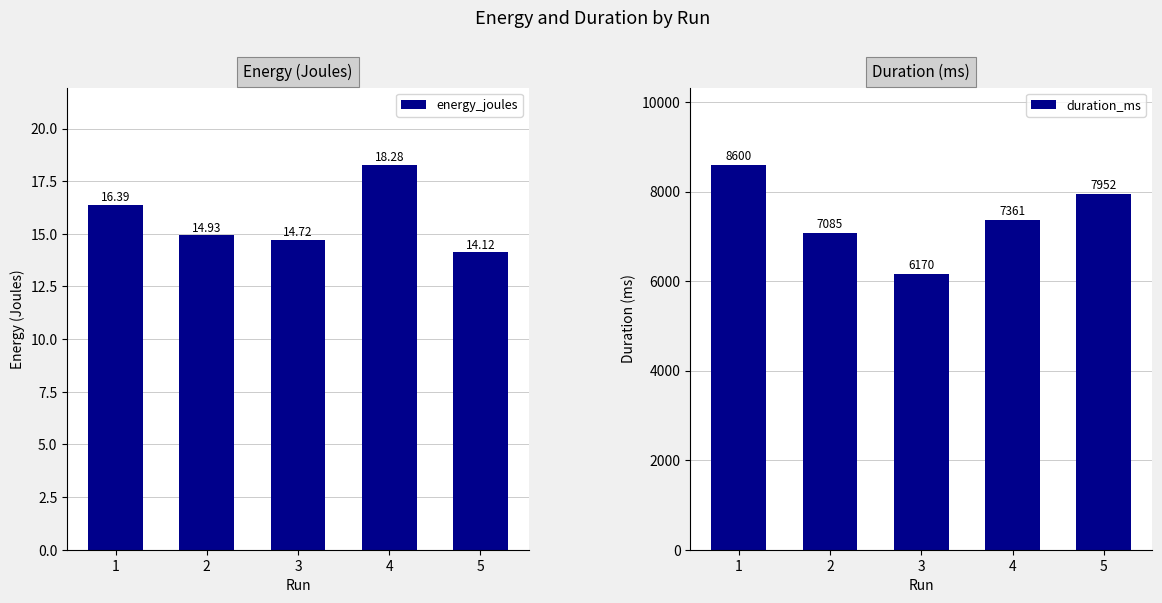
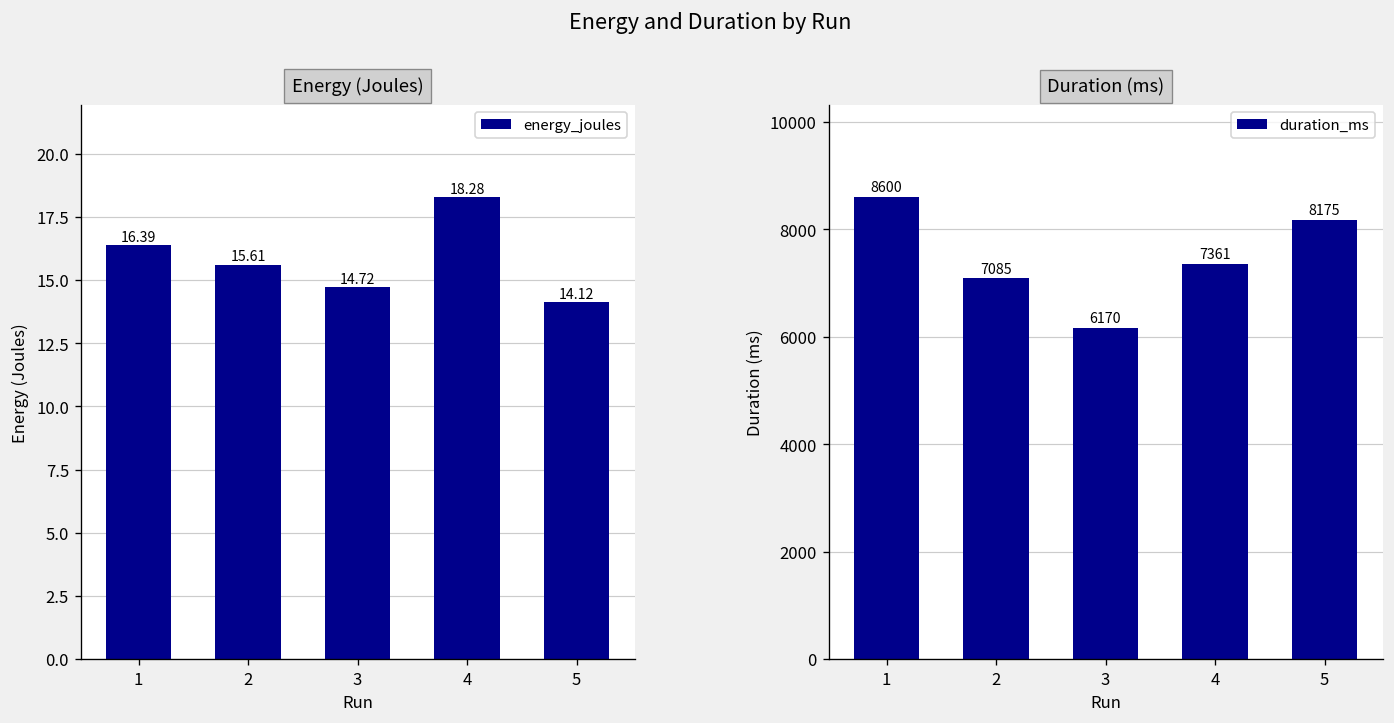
  {
    "Energy (Joules)": {
      "1": 16.39,
-     "2": 14.93,
+     "2": 15.61,
      "3": 14.72,
      "4": 18.28,
      "5": 14.12
    },
    "Duration (ms)": {
      "1": 8600,
      "2": 7085,
      "3": 6170,
      "4": 7361,
-     "5": 7952
+     "5": 8175
    }
  }
